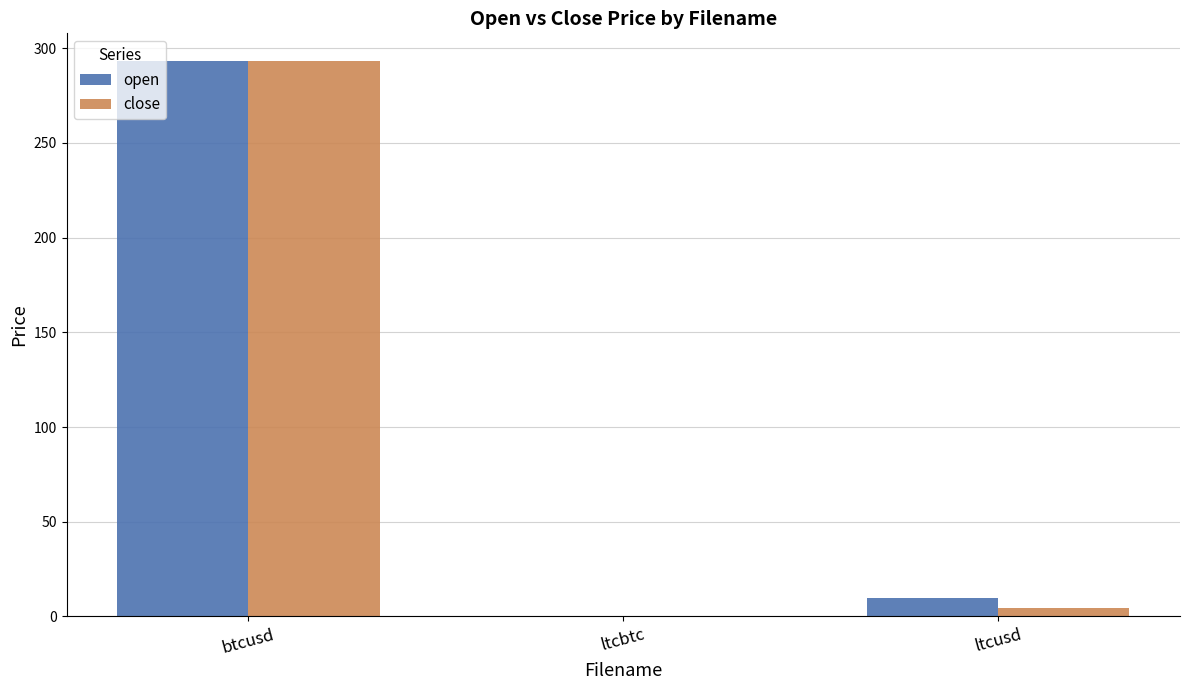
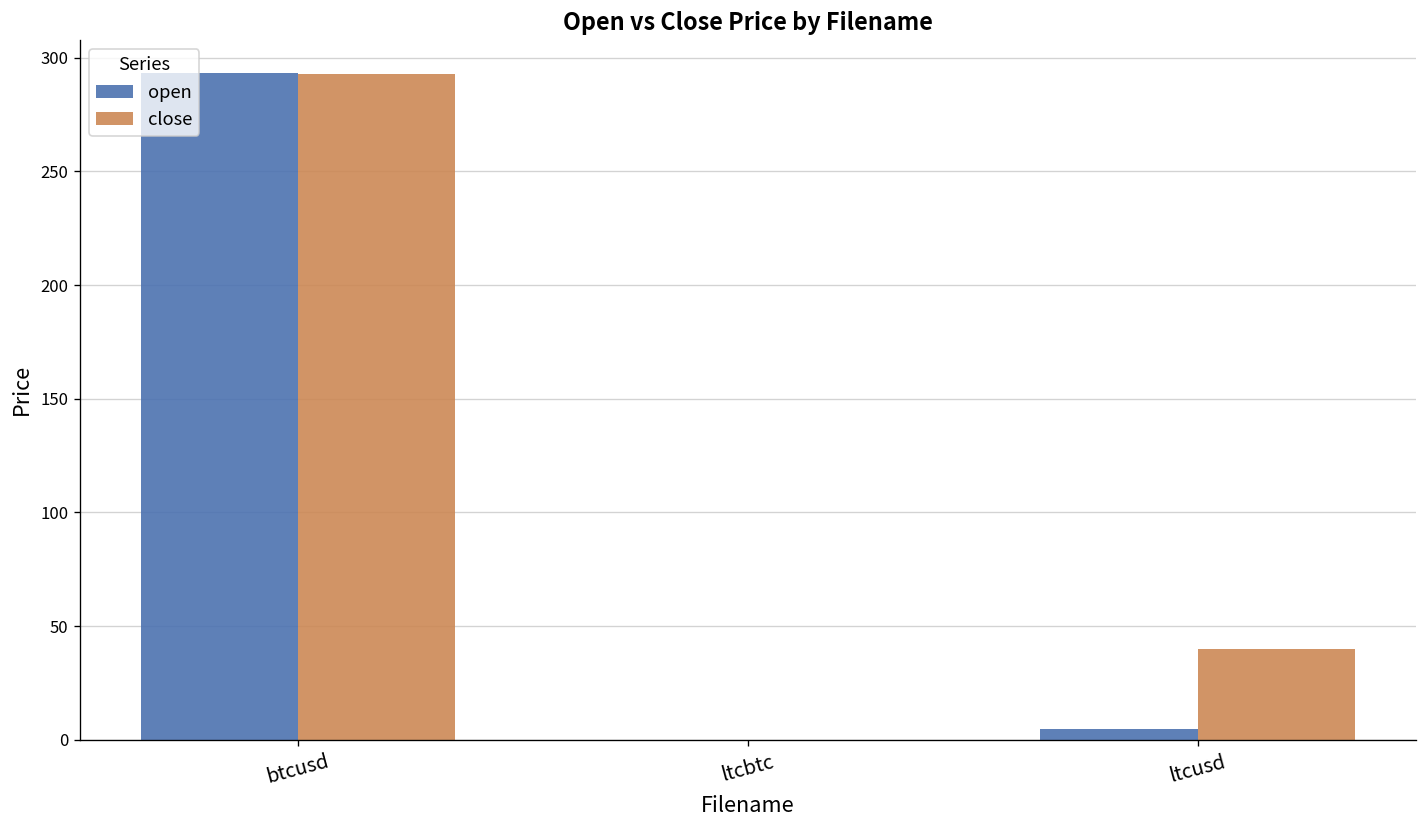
  {
    "open": {
      "btcusd": 293,
-     "ltcusd": 9
+     "ltcusd": 5
    },
    "close": {
      "btcusd": 293,
-     "ltcusd": 5
+     "ltcusd": 40
    }
  }
